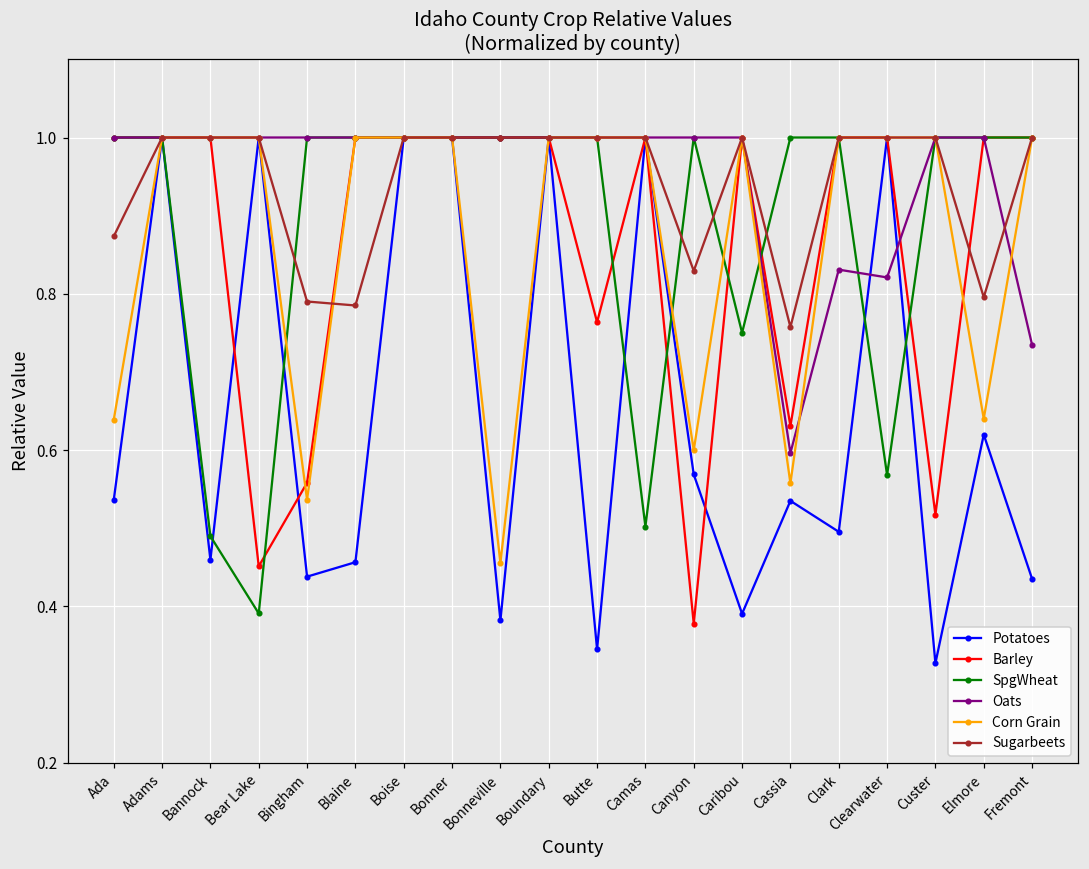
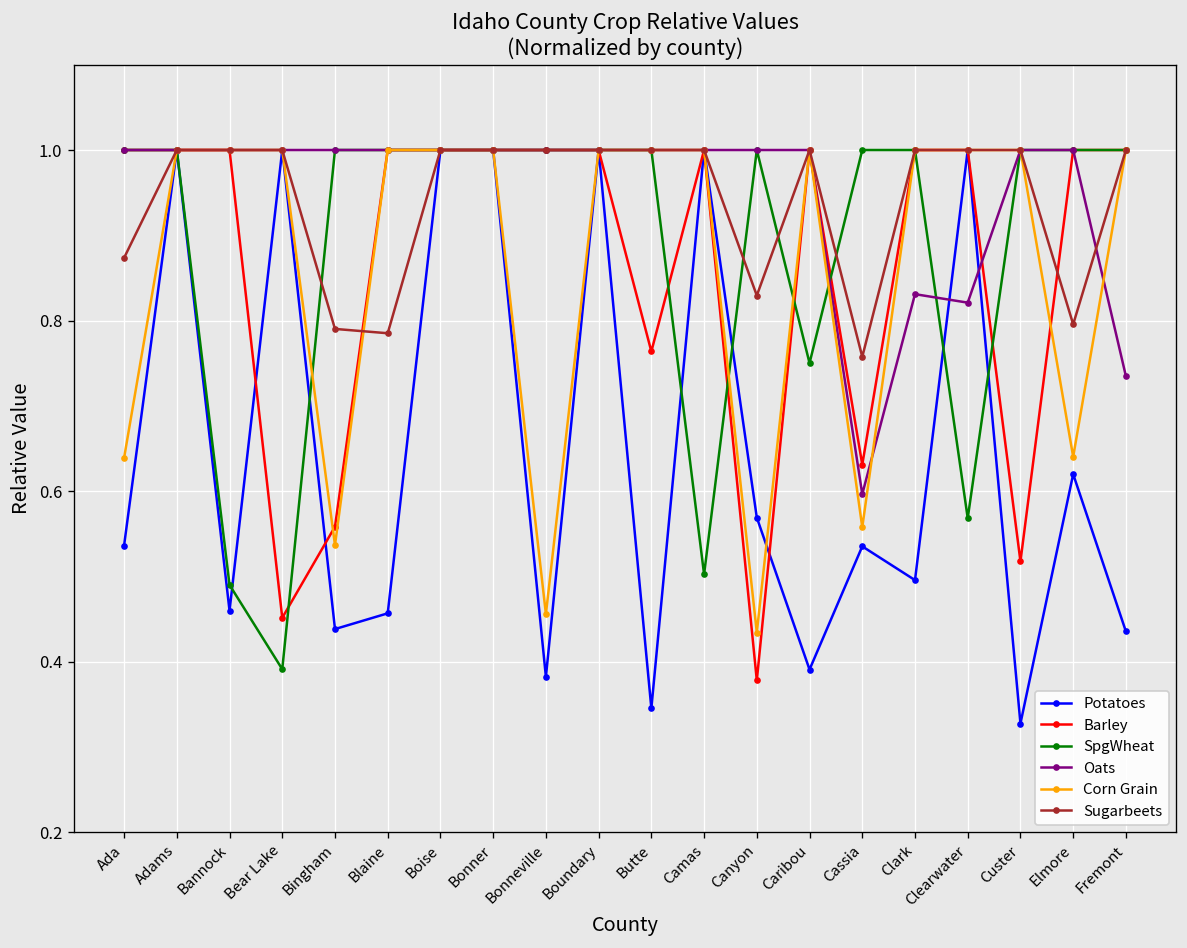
  {
    "Potatoes": {
      "Ada": 0.54,
      "Bannock": 0.46,
      "Bingham": 0.44,
      "Blaine": 0.46,
      "Bonneville": 0.38,
      "Butte": 0.35,
      "Canyon": 0.57,
      "Caribou": 0.39,
      "Cassia": 0.54,
      "Clark": 0.50,
      "Custer": 0.33,
      "Elmore": 0.62,
      "Fremont": 0.44
    },
    "Barley": {
      "Bear Lake": 0.45,
      "Bingham": 0.56,
      "Butte": 0.76,
      "Canyon": 0.38,
      "Cassia": 0.63,
      "Custer": 0.52
    },
    "SpgWheat": {
      "Bannock": 0.49,
      "Bear Lake": 0.39,
      "Camas": 0.50,
      "Caribou": 0.75,
      "Cassia": 1.00,
      "Clearwater": 0.57
    },
    "Oats": {
      "Cassia": 0.60,
      "Clark": 0.83,
      "Clearwater": 0.82,
      "Fremont": 0.73
    },
    "Corn Grain": {
      "Ada": 0.64,
      "Bingham": 0.54,
      "Bonneville": 0.46,
-     "Canyon": 0.60,
+     "Canyon": 0.43,
      "Cassia": 0.56,
      "Elmore": 0.64
    },
    "Sugarbeets": {
      "Ada": 0.87,
      "Bingham": 0.79,
      "Blaine": 0.79,
      "Canyon": 0.83,
      "Cassia": 0.76,
      "Elmore": 0.80
    }
  }
